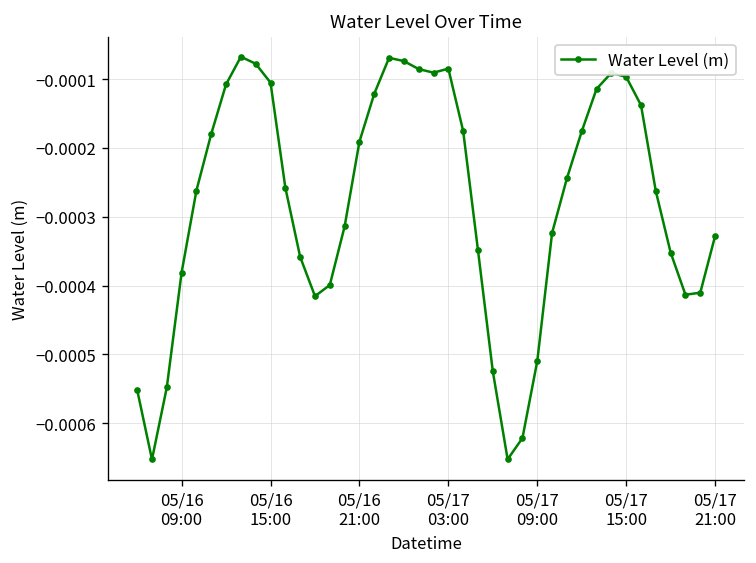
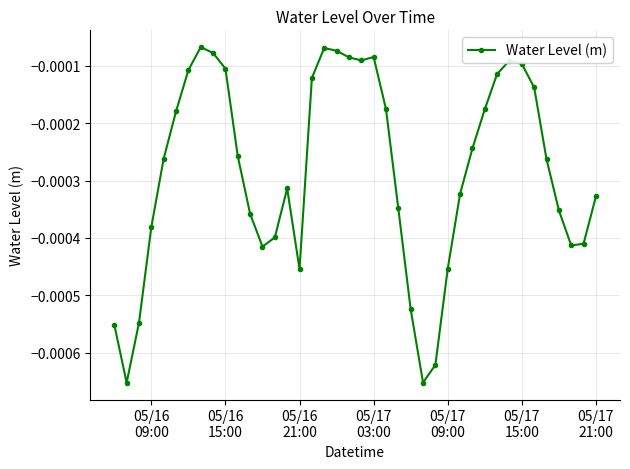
  {
    "05/16 09:00": -0.00038,
    "05/16 15:00": -0.00011,
-   "05/16 21:00": -0.00019,
+   "05/16 21:00": -0.00045,
    "05/17 03:00": -0.00008,
-   "05/17 09:00": -0.00051,
+   "05/17 09:00": -0.00045,
    "05/17 15:00": -0.00010,
    "05/17 21:00": -0.00033
  }
